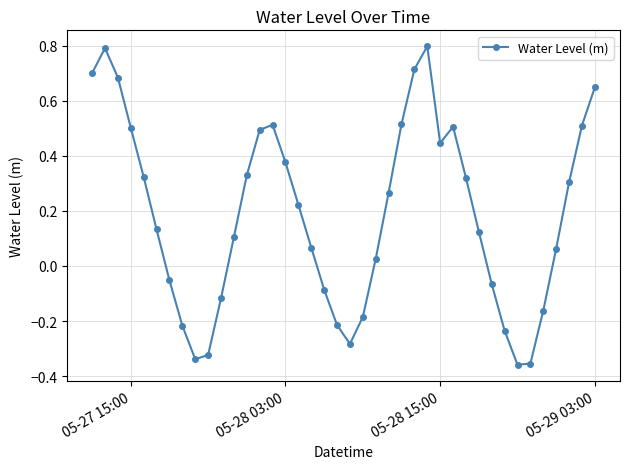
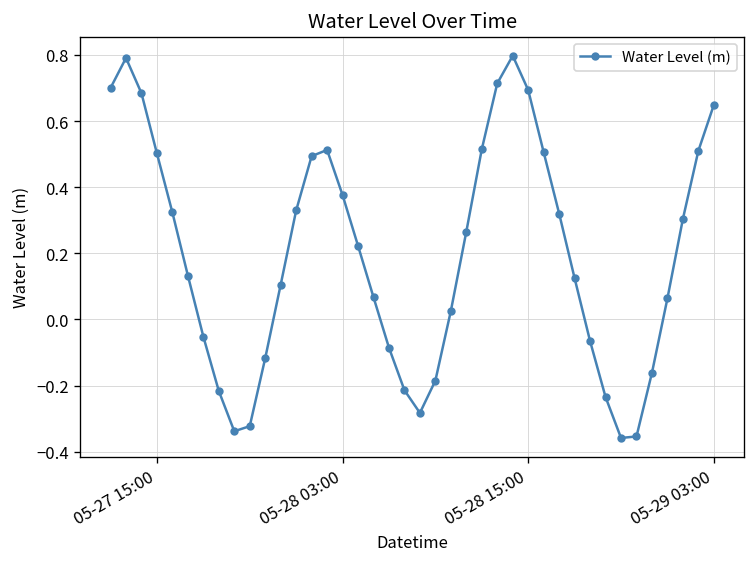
  {
    "05-27 15:00": 0.50,
    "05-28 03:00": 0.38,
-   "05-28 15:00": 0.45,
+   "05-28 15:00": 0.69,
    "05-29 03:00": 0.65
  }
